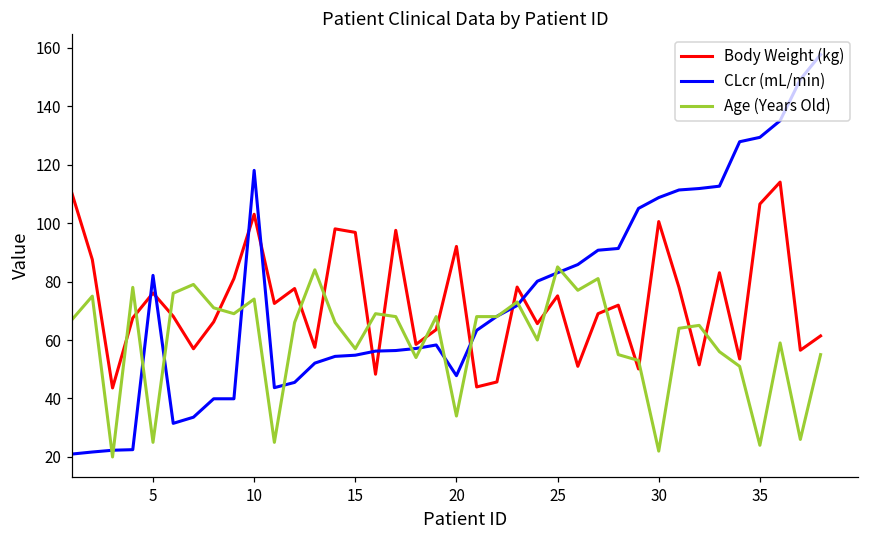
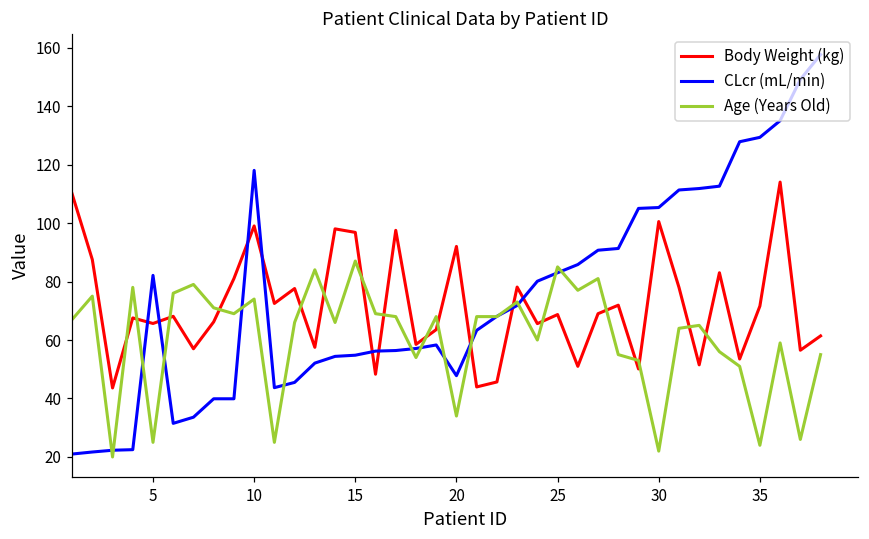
  {
    "Body Weight (kg)": {
-     "5": 76,
-     "10": 103,
+     "5": 66,
+     "10": 99,
      "15": 97,
      "20": 92,
-     "25": 75,
+     "25": 69,
      "30": 101,
-     "35": 107
+     "35": 72
    },
    "CLcr (mL/min)": {
      "5": 82,
      "10": 118,
      "15": 55,
      "20": 48,
      "25": 83,
-     "30": 109,
+     "30": 105,
      "35": 129
    },
    "Age (Years Old)": {
      "5": 25,
      "10": 74,
-     "15": 57,
+     "15": 87,
      "20": 34,
      "25": 85,
      "30": 22,
      "35": 24
    }
  }
